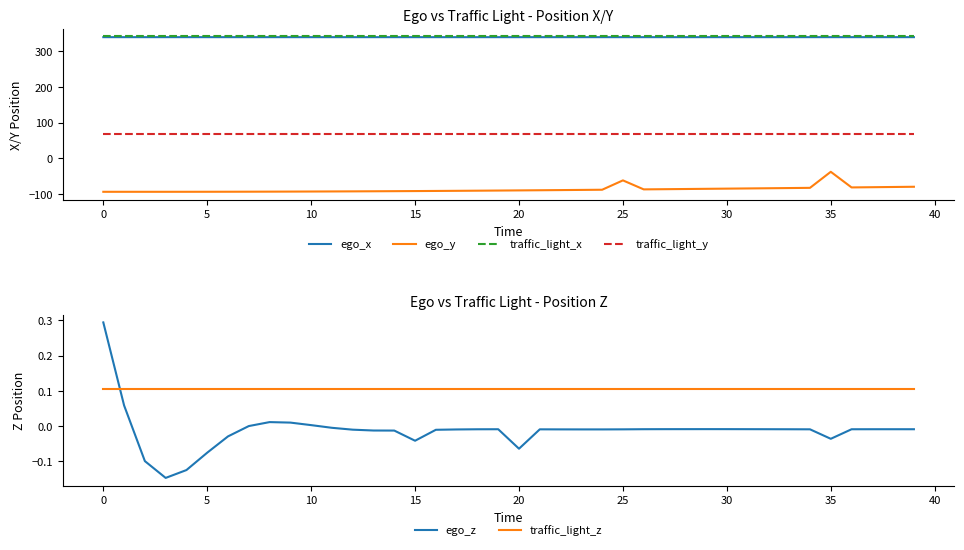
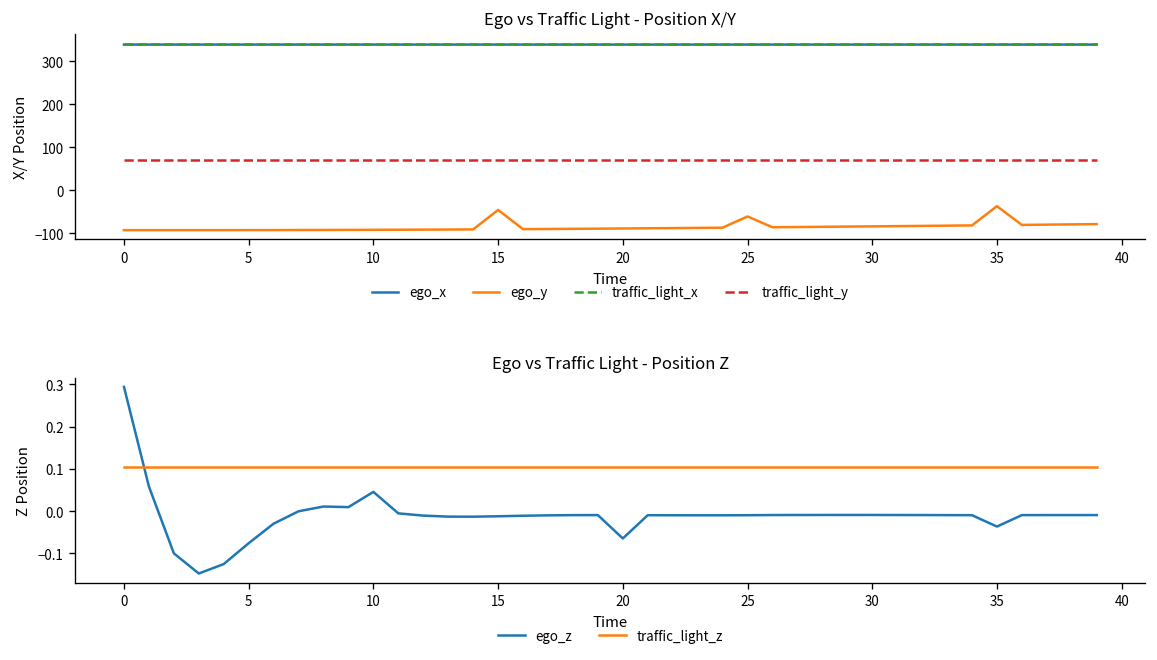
  {
    "Ego vs Traffic Light - Position X/Y": {
      "ego_y": {
        "0": -90,
        "5": -90,
        "10": -90,
-       "15": -90,
+       "15": -50,
        "20": -90,
        "25": -60,
        "30": -80,
        "35": -40
      },
      "traffic_light_y": {
        "0": 70,
        "5": 70,
        "10": 70,
        "15": 70,
        "20": 70,
        "25": 70,
        "30": 70,
        "35": 70
      }
    },
    "Ego vs Traffic Light - Position Z": {
      "ego_z": {
        "0": 0.29,
        "5": -0.08,
-       "10": 0.00,
-       "15": -0.04,
+       "10": 0.05,
+       "15": -0.01,
        "20": -0.06,
        "25": -0.01,
        "30": -0.01,
        "35": -0.04
      },
      "traffic_light_z": {
        "0": 0.10,
        "5": 0.10,
        "10": 0.10,
        "15": 0.10,
        "20": 0.10,
        "25": 0.10,
        "30": 0.10,
        "35": 0.10
      }
    }
  }
